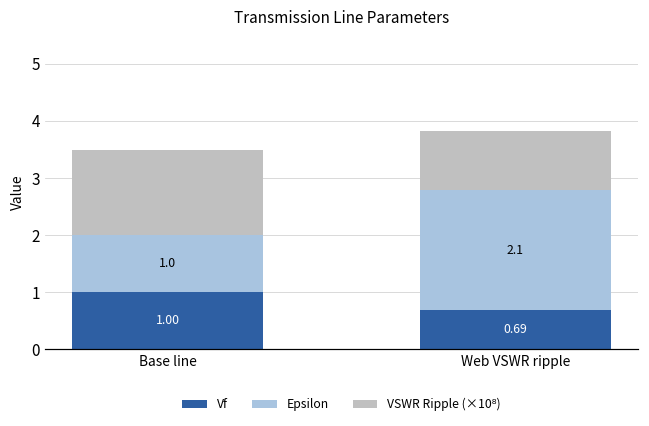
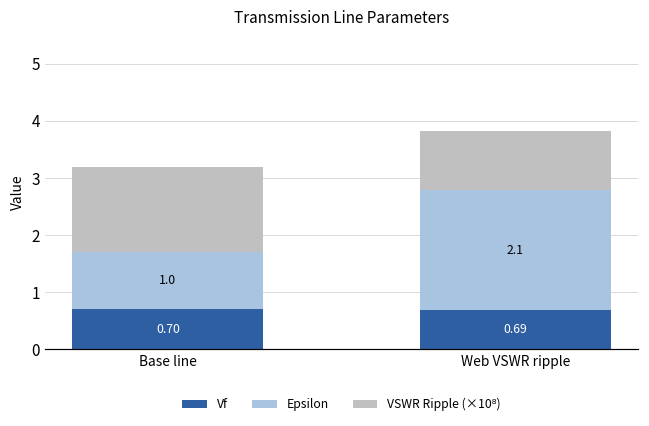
  {
    "Vf": {
-     "Base line": 1.00,
+     "Base line": 0.70,
      "Web VSWR ripple": 0.69
    }
  }
